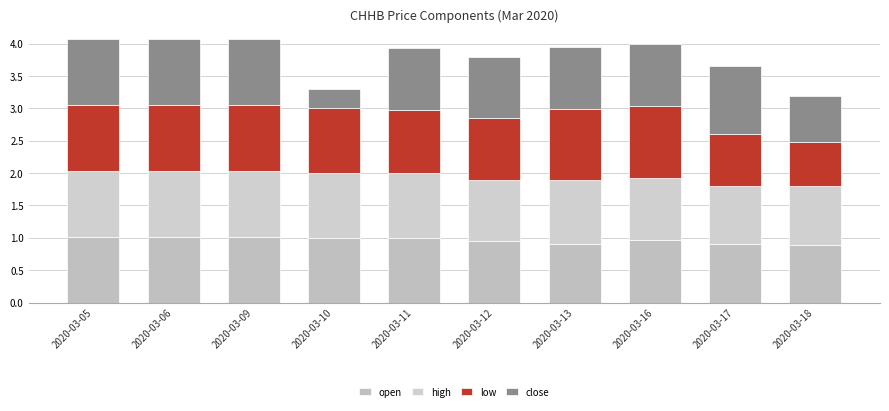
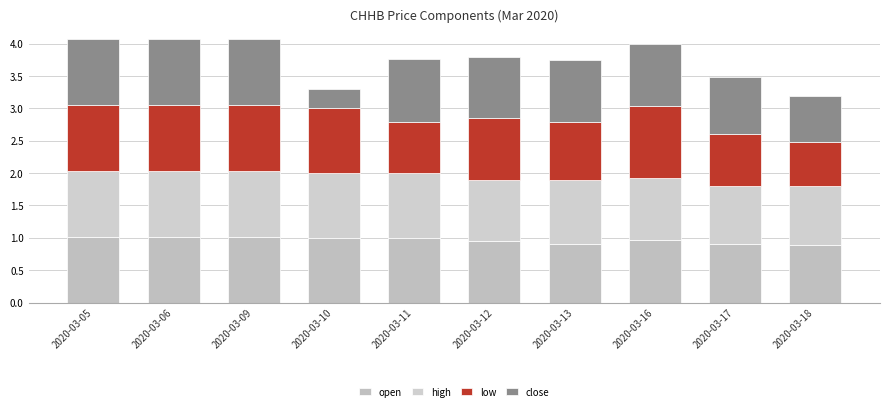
  {
    "low": {
      "2020-03-05": 1.0,
      "2020-03-06": 1.0,
      "2020-03-09": 1.0,
      "2020-03-10": 1.0,
-     "2020-03-11": 1.0,
+     "2020-03-11": 0.8,
      "2020-03-12": 1.0,
-     "2020-03-13": 1.1,
+     "2020-03-13": 0.9,
      "2020-03-16": 1.1,
      "2020-03-17": 0.8,
      "2020-03-18": 0.7
    },
    "close": {
      "2020-03-05": 1.0,
      "2020-03-06": 1.0,
      "2020-03-09": 1.0,
      "2020-03-10": 0.3,
      "2020-03-11": 1.0,
      "2020-03-12": 0.9,
      "2020-03-13": 1.0,
      "2020-03-16": 1.0,
-     "2020-03-17": 1.1,
+     "2020-03-17": 0.9,
      "2020-03-18": 0.7
    }
  }
